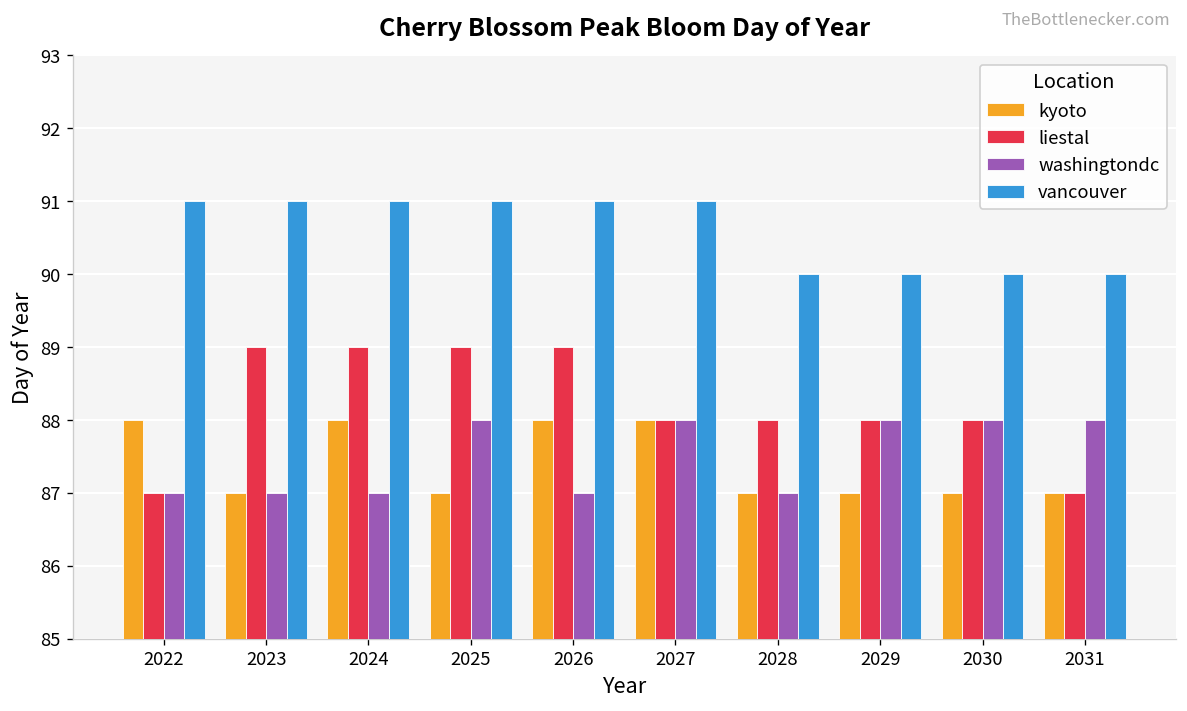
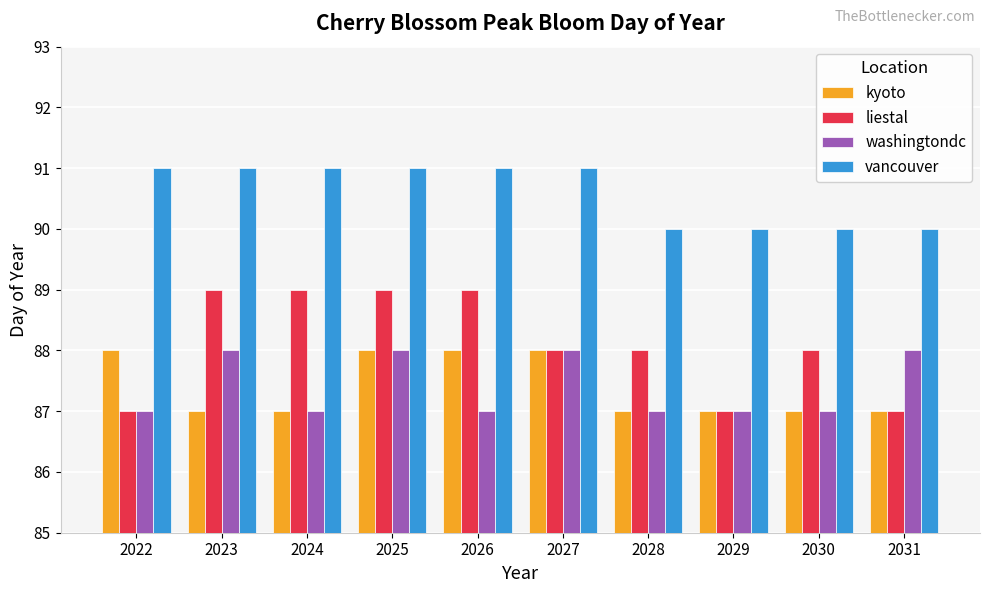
  {
    "kyoto": {
      "2022": 88,
      "2023": 87,
-     "2024": 88,
-     "2025": 87,
+     "2024": 87,
+     "2025": 88,
      "2026": 88,
      "2027": 88,
      "2028": 87,
      "2029": 87,
      "2030": 87,
      "2031": 87
    },
    "liestal": {
      "2022": 87,
      "2023": 89,
      "2024": 89,
      "2025": 89,
      "2026": 89,
      "2027": 88,
      "2028": 88,
-     "2029": 88,
+     "2029": 87,
      "2030": 88,
      "2031": 87
    },
    "washingtondc": {
      "2022": 87,
-     "2023": 87,
+     "2023": 88,
      "2024": 87,
      "2025": 88,
      "2026": 87,
      "2027": 88,
      "2028": 87,
-     "2029": 88,
-     "2030": 88,
+     "2029": 87,
+     "2030": 87,
      "2031": 88
    },
    "vancouver": {
      "2022": 91,
      "2023": 91,
      "2024": 91,
      "2025": 91,
      "2026": 91,
      "2027": 91,
      "2028": 90,
      "2029": 90,
      "2030": 90,
      "2031": 90
    }
  }
